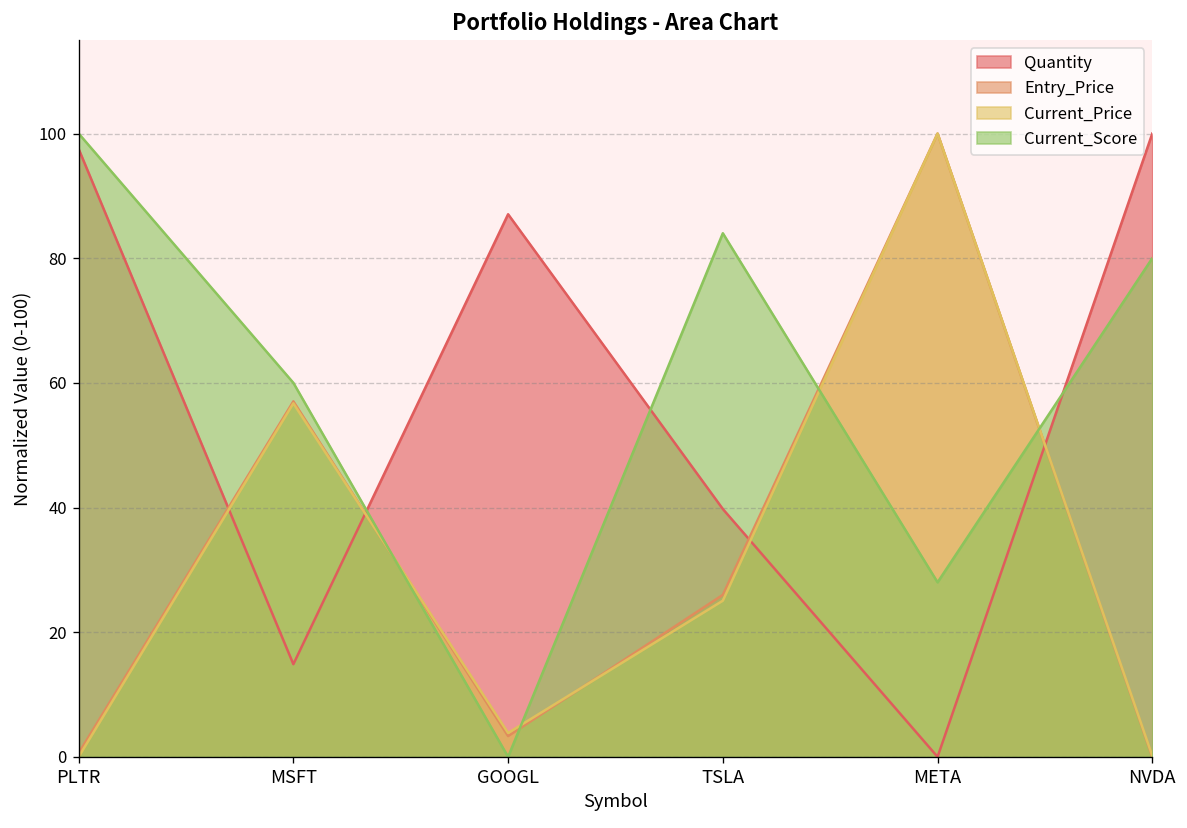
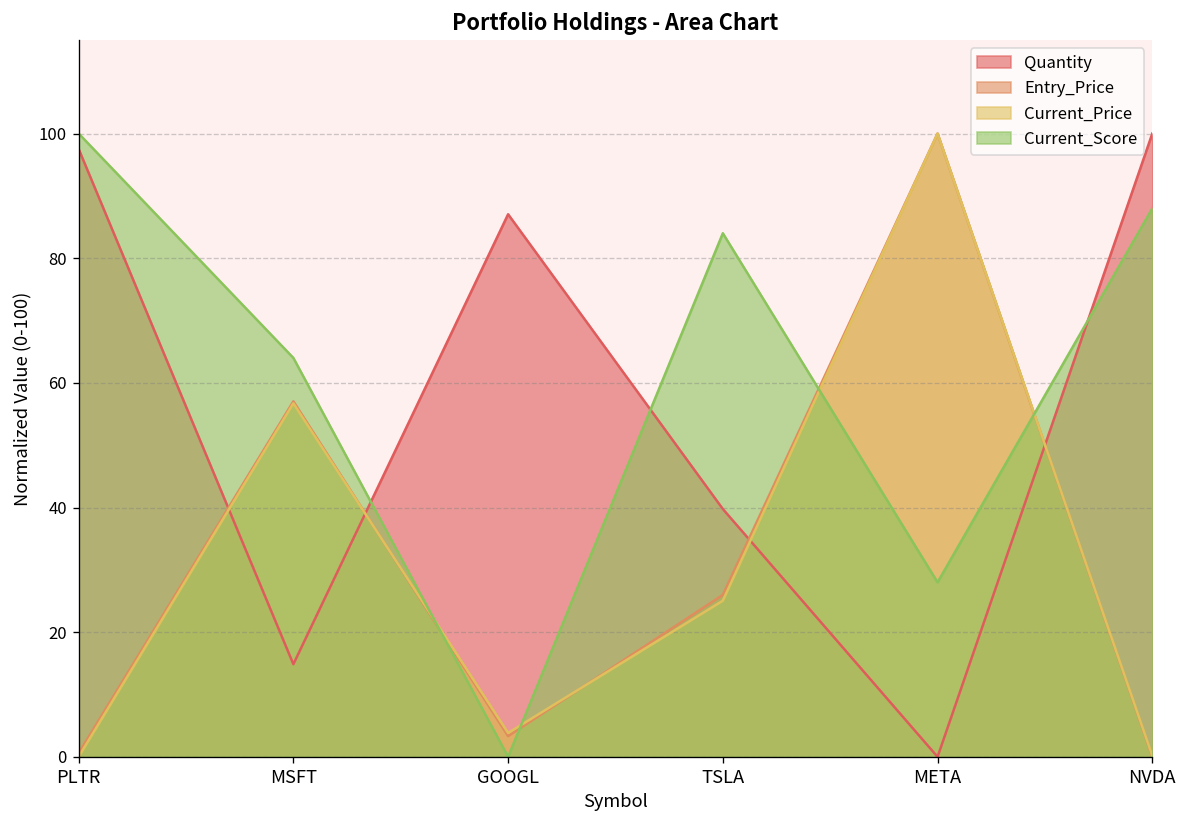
  {
    "Current_Score": {
      "PLTR": 100,
-     "MSFT": 60,
+     "MSFT": 64,
      "GOOGL": 0,
      "TSLA": 84,
      "META": 28,
-     "NVDA": 80
+     "NVDA": 88
    }
  }
